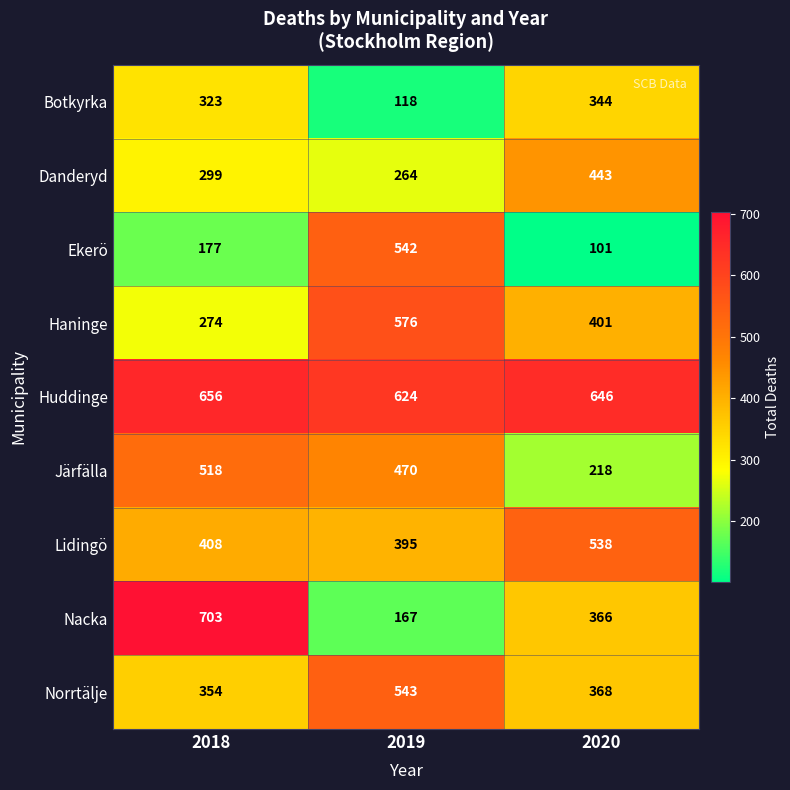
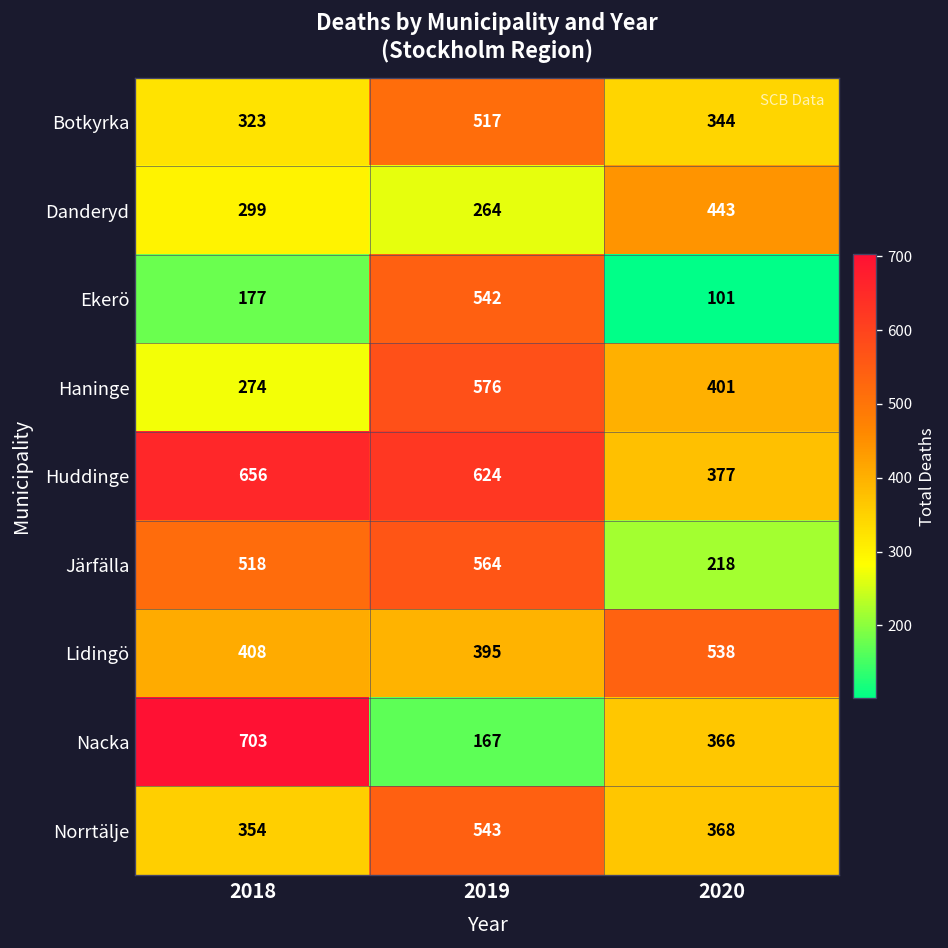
  {
    "Botkyrka": {
      "2018": 323,
-     "2019": 118
+     "2019": 517
    },
    "Danderyd": {
      "2018": 299,
      "2019": 264,
      "2020": 443
    },
    "Ekerö": {
      "2018": 177,
      "2019": 542,
      "2020": 101
    },
    "Haninge": {
      "2018": 274,
      "2019": 576,
      "2020": 401
    },
    "Huddinge": {
      "2018": 656,
      "2019": 624,
-     "2020": 646
+     "2020": 377
    },
    "Järfälla": {
      "2018": 518,
-     "2019": 470,
+     "2019": 564,
      "2020": 218
    },
    "Lidingö": {
      "2018": 408,
      "2019": 395,
      "2020": 538
    },
    "Nacka": {
      "2018": 703,
      "2019": 167,
      "2020": 366
    },
    "Norrtälje": {
      "2018": 354,
      "2019": 543,
      "2020": 368
    }
  }
